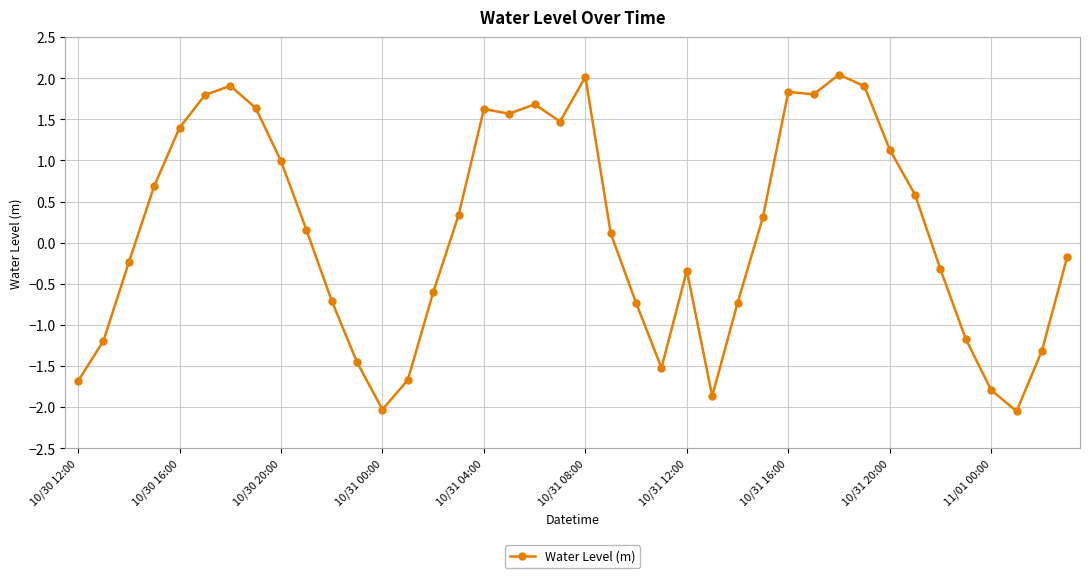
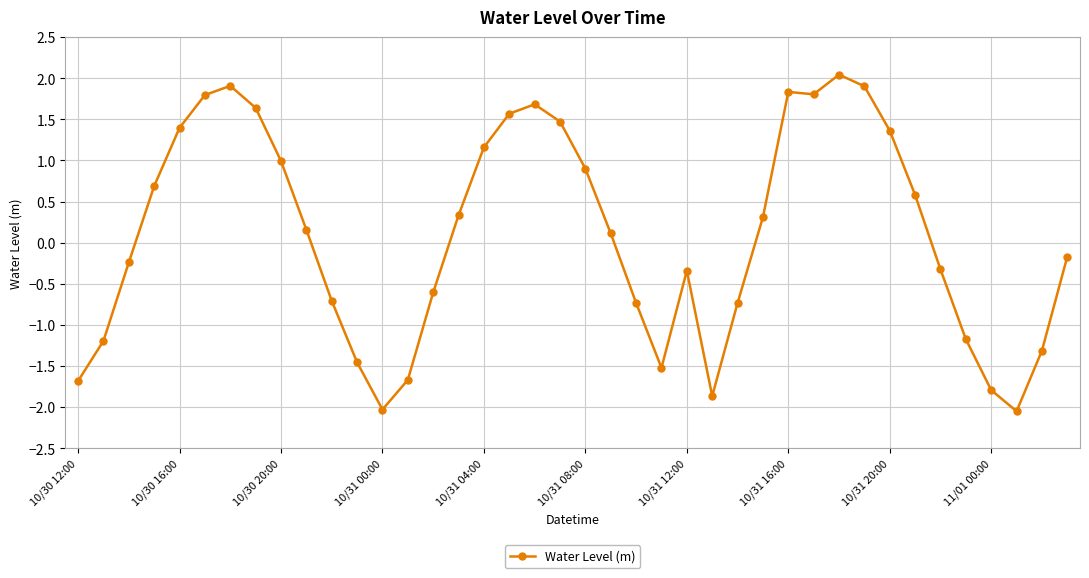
  {
    "10/30 12:00": -1.7,
    "10/30 16:00": 1.4,
    "10/30 20:00": 1.0,
    "10/31 00:00": -2.0,
-   "10/31 04:00": 1.6,
-   "10/31 08:00": 2.0,
+   "10/31 04:00": 1.2,
+   "10/31 08:00": 0.9,
    "10/31 12:00": -0.3,
    "10/31 16:00": 1.8,
-   "10/31 20:00": 1.1,
+   "10/31 20:00": 1.4,
    "11/01 00:00": -1.8
  }
